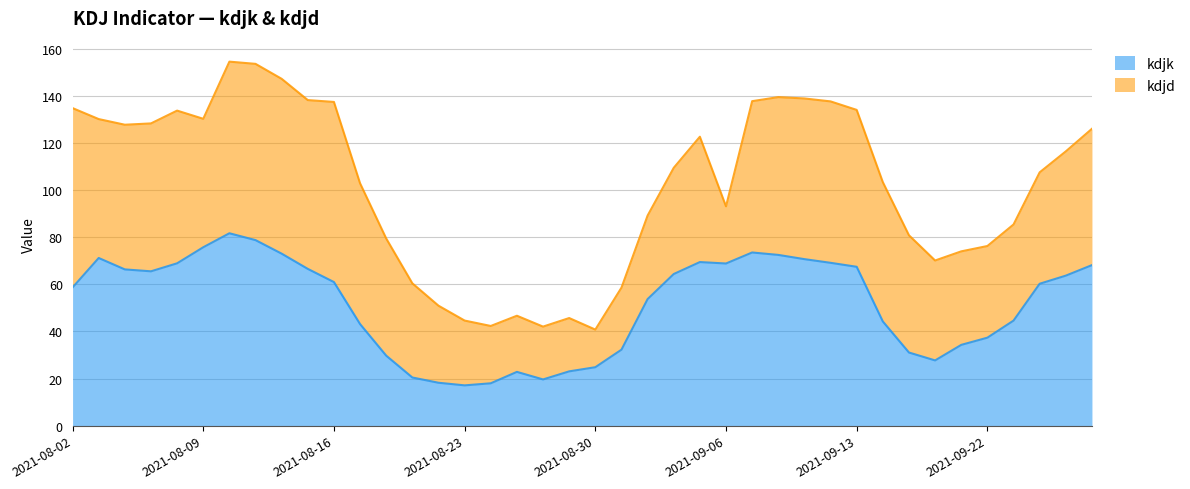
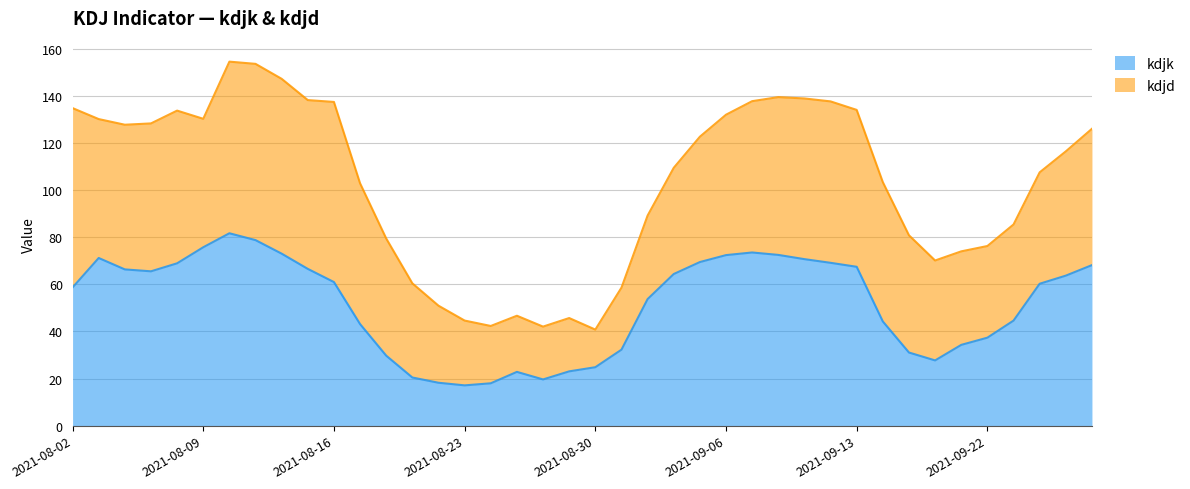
  {
    "kdjk": {
      "2021-08-02": 59,
      "2021-08-09": 76,
      "2021-08-16": 61,
      "2021-08-23": 17,
      "2021-08-30": 25,
-     "2021-09-06": 69,
+     "2021-09-06": 72,
      "2021-09-13": 67,
      "2021-09-22": 37
    },
    "kdjd": {
      "2021-08-02": 76,
      "2021-08-09": 55,
      "2021-08-16": 77,
      "2021-08-23": 28,
      "2021-08-30": 16,
-     "2021-09-06": 24,
+     "2021-09-06": 60,
      "2021-09-13": 67,
      "2021-09-22": 39
    }
  }
